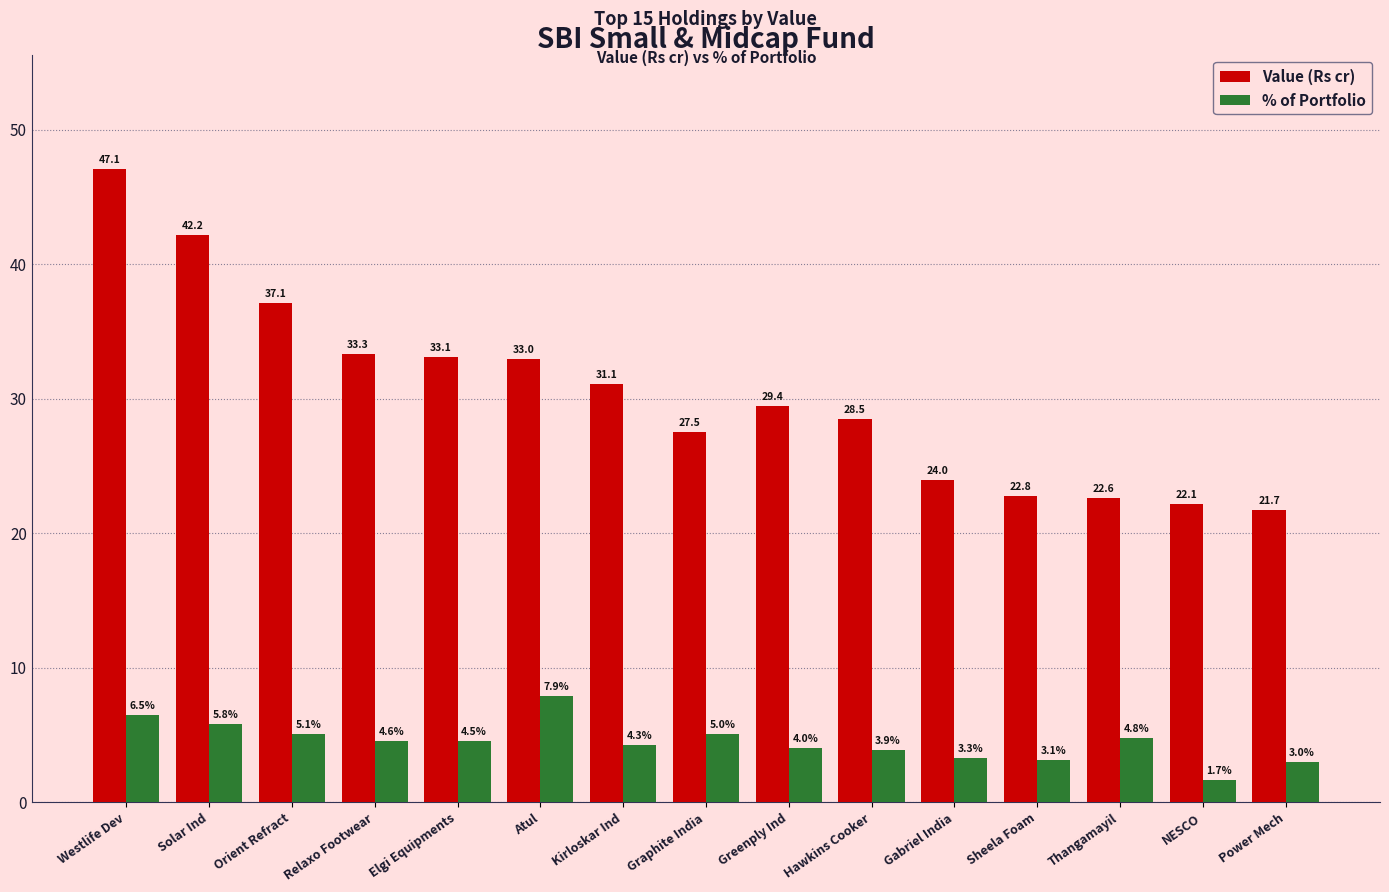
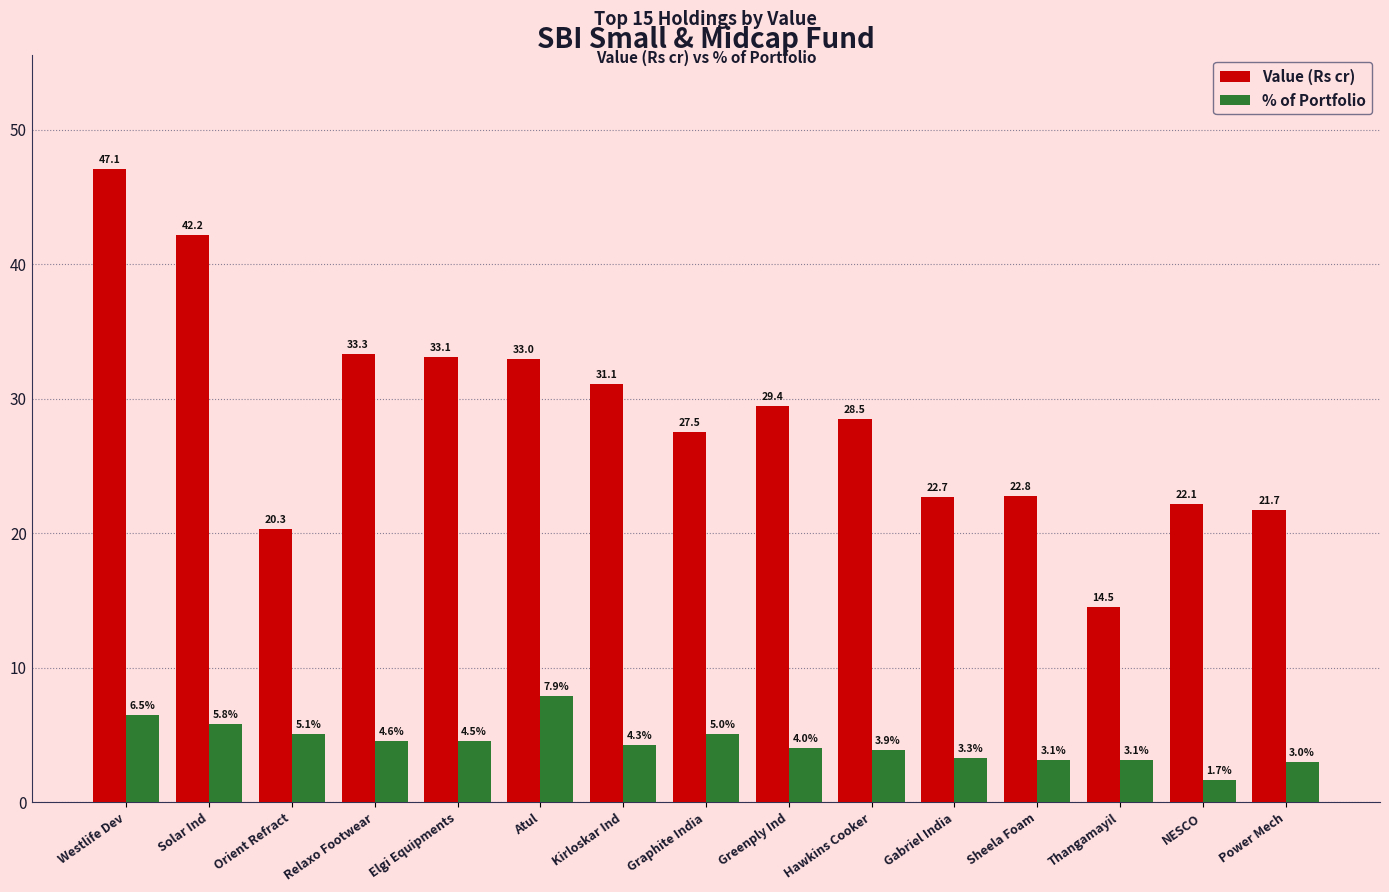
  {
    "Value (Rs cr)": {
      "Westlife Dev": "47.1",
      "Solar Ind": "42.2",
-     "Orient Refract": "37.1",
+     "Orient Refract": "20.3",
      "Relaxo Footwear": "33.3",
      "Elgi Equipments": "33.1",
      "Atul": "33.0",
      "Kirloskar Ind": "31.1",
      "Graphite India": "27.5",
      "Greenply Ind": "29.4",
      "Hawkins Cooker": "28.5",
-     "Gabriel India": "24.0",
+     "Gabriel India": "22.7",
      "Sheela Foam": "22.8",
-     "Thangamayil": "22.6",
+     "Thangamayil": "14.5",
      "NESCO": "22.1",
      "Power Mech": "21.7"
    },
    "% of Portfolio": {
      "Westlife Dev": "6.5%",
      "Solar Ind": "5.8%",
      "Orient Refract": "5.1%",
      "Relaxo Footwear": "4.6%",
      "Elgi Equipments": "4.5%",
      "Atul": "7.9%",
      "Kirloskar Ind": "4.3%",
      "Graphite India": "5.0%",
      "Greenply Ind": "4.0%",
      "Hawkins Cooker": "3.9%",
      "Gabriel India": "3.3%",
      "Sheela Foam": "3.1%",
-     "Thangamayil": "4.8%",
+     "Thangamayil": "3.1%",
      "NESCO": "1.7%",
      "Power Mech": "3.0%"
    }
  }
